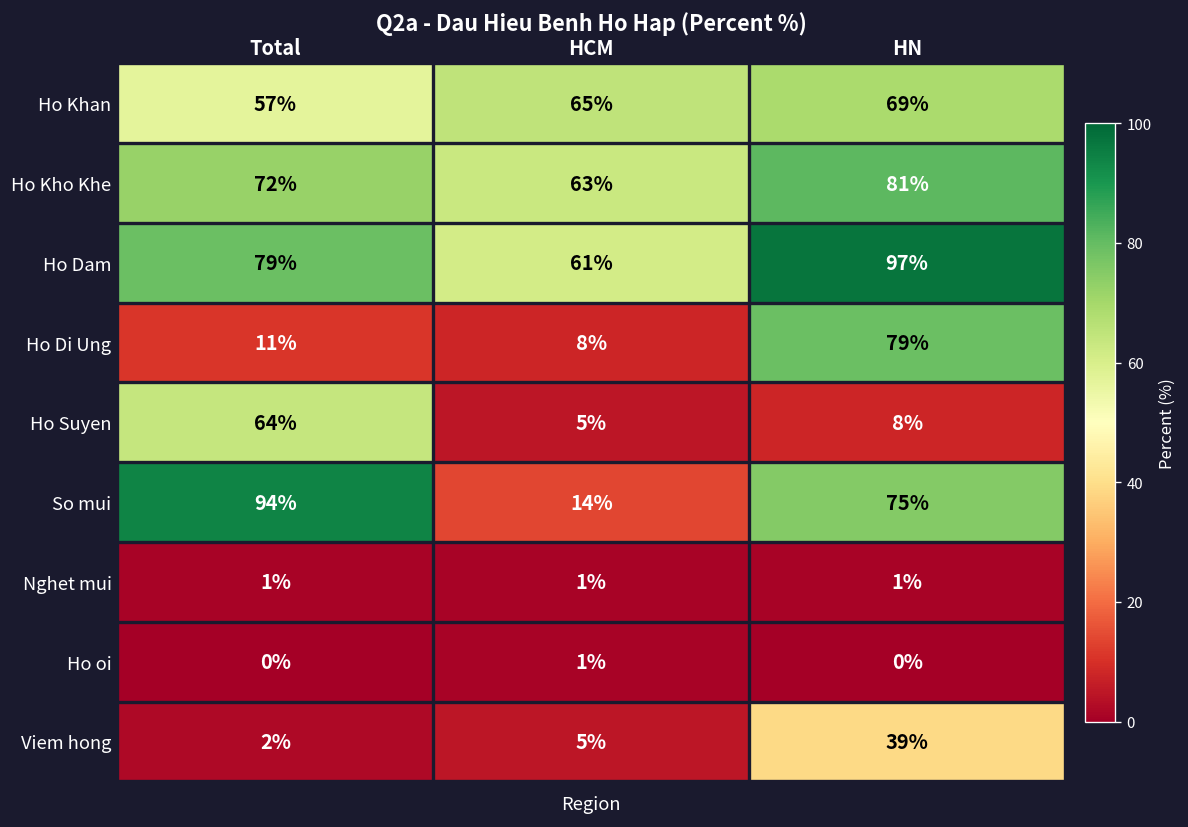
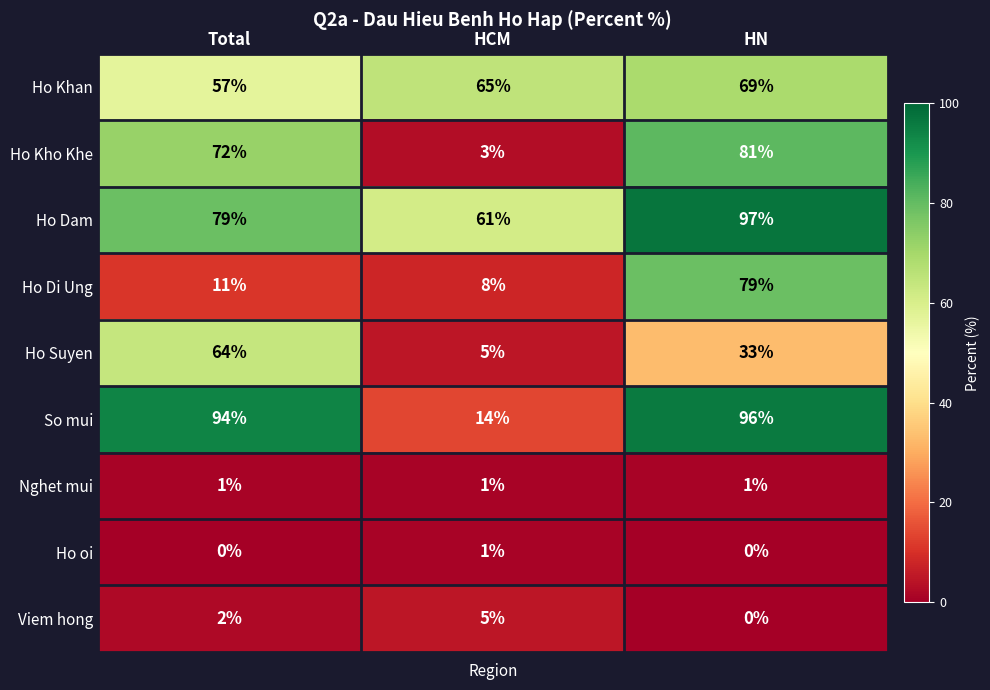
  {
    "Ho Khan": {
      "Total": "57%",
      "HCM": "65%",
      "HN": "69%"
    },
    "Ho Kho Khe": {
      "Total": "72%",
-     "HCM": "63%",
+     "HCM": "3%",
      "HN": "81%"
    },
    "Ho Dam": {
      "Total": "79%",
      "HCM": "61%",
      "HN": "97%"
    },
    "Ho Di Ung": {
      "Total": "11%",
      "HCM": "8%",
      "HN": "79%"
    },
    "Ho Suyen": {
      "Total": "64%",
      "HCM": "5%",
-     "HN": "8%"
+     "HN": "33%"
    },
    "So mui": {
      "Total": "94%",
      "HCM": "14%",
-     "HN": "75%"
+     "HN": "96%"
    },
    "Nghet mui": {
      "Total": "1%",
      "HCM": "1%",
      "HN": "1%"
    },
    "Ho oi": {
      "Total": "0%",
      "HCM": "1%",
      "HN": "0%"
    },
    "Viem hong": {
      "Total": "2%",
      "HCM": "5%",
-     "HN": "39%"
+     "HN": "0%"
    }
  }
